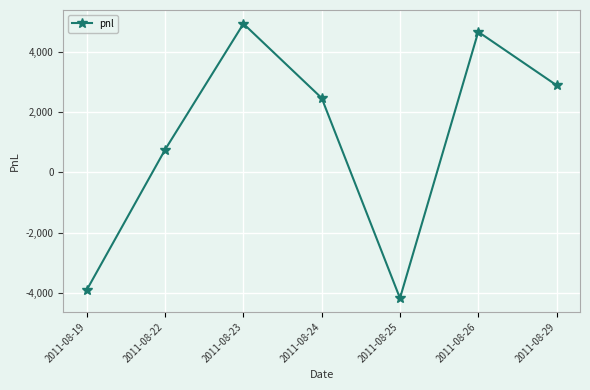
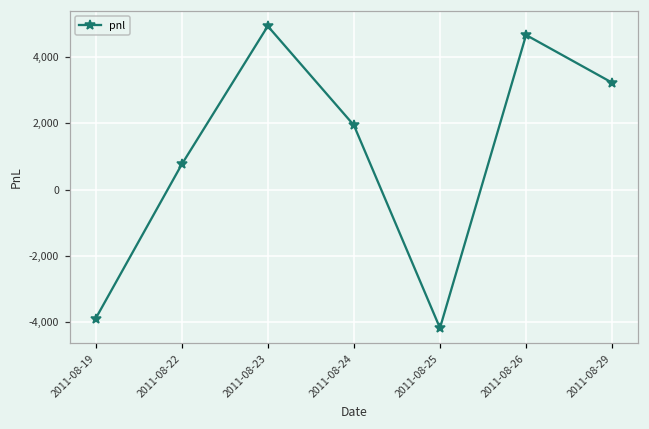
  {
    "2011-08-19": "-3,900",
    "2011-08-22": "800",
    "2011-08-23": "4,900",
-   "2011-08-24": "2,500",
+   "2011-08-24": "1,900",
    "2011-08-25": "-4,200",
    "2011-08-26": "4,700",
-   "2011-08-29": "2,900"
+   "2011-08-29": "3,200"
  }
